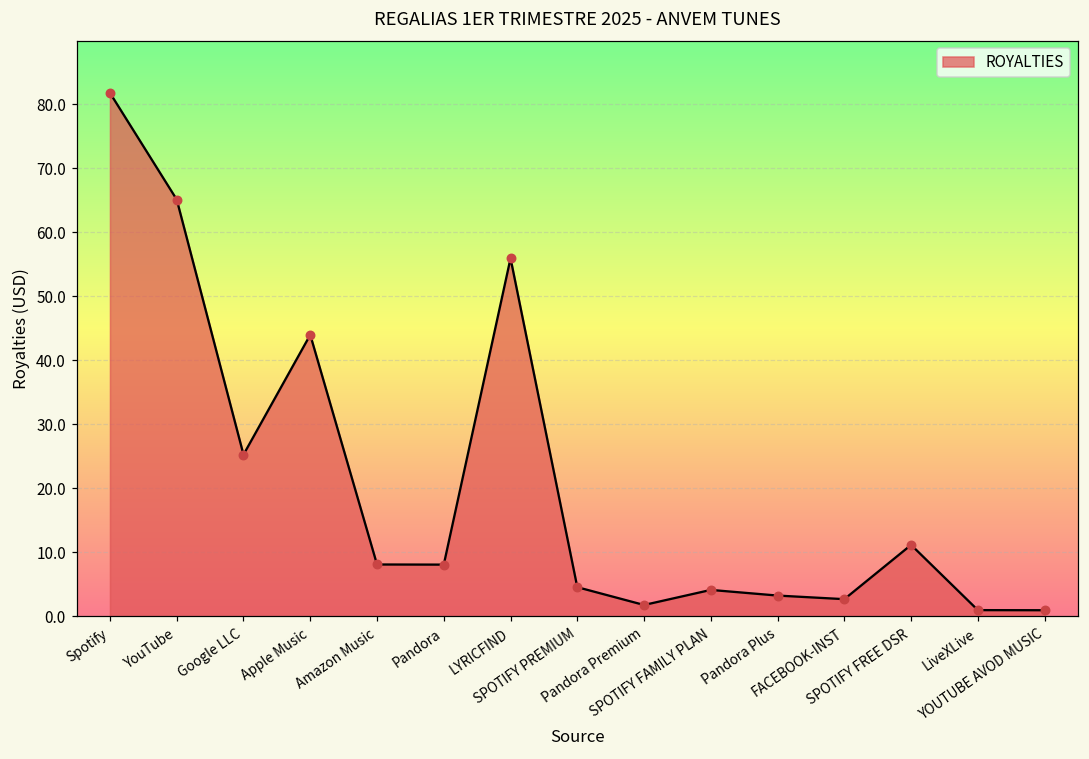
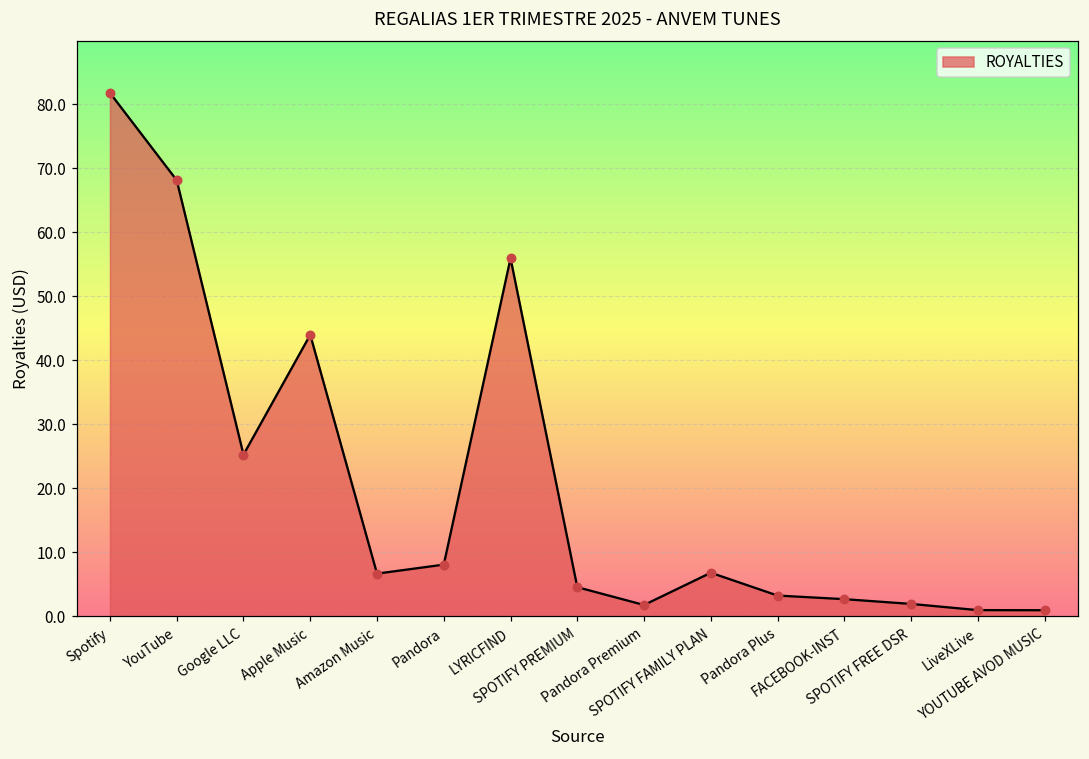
  {
    "Spotify": 82,
-   "YouTube": 65,
+   "YouTube": 68,
    "Google LLC": 25,
    "Apple Music": 44,
-   "Amazon Music": 8,
+   "Amazon Music": 7,
    "Pandora": 8,
    "LYRICFIND": 56,
    "SPOTIFY PREMIUM": 5,
    "Pandora Premium": 2,
-   "SPOTIFY FAMILY PLAN": 4,
+   "SPOTIFY FAMILY PLAN": 7,
    "Pandora Plus": 3,
    "FACEBOOK-INST": 3,
-   "SPOTIFY FREE DSR": 11,
+   "SPOTIFY FREE DSR": 2,
    "LiveXLive": 1,
    "YOUTUBE AVOD MUSIC": 1
  }
